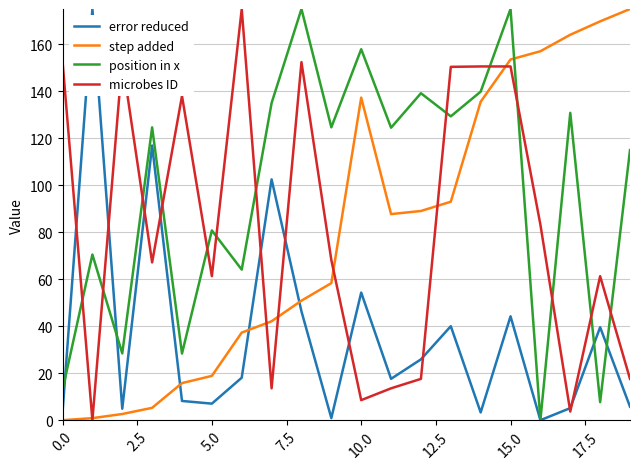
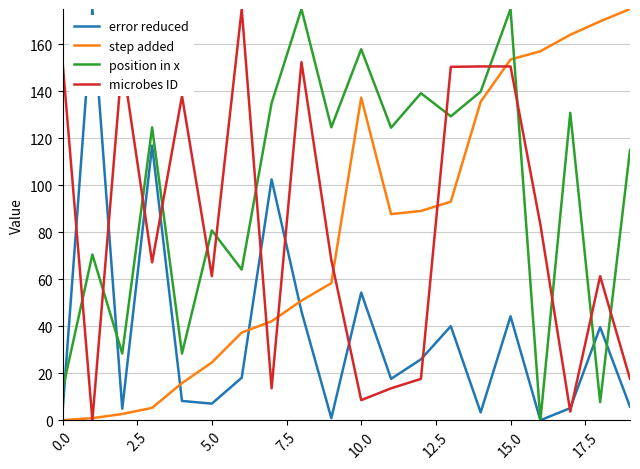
  {
    "error reduced": {
      "0.0": 3,
      "5.0": 7,
      "10.0": 54,
      "15.0": 44
    },
    "step added": {
      "0.0": 0,
-     "5.0": 19,
+     "5.0": 25,
      "10.0": 137,
      "15.0": 154
    },
    "position in x": {
      "0.0": 13,
      "5.0": 81,
      "10.0": 158,
      "15.0": 175
    },
    "microbes ID": {
      "0.0": 153,
      "5.0": 61,
      "10.0": 9,
      "15.0": 151
    }
  }
